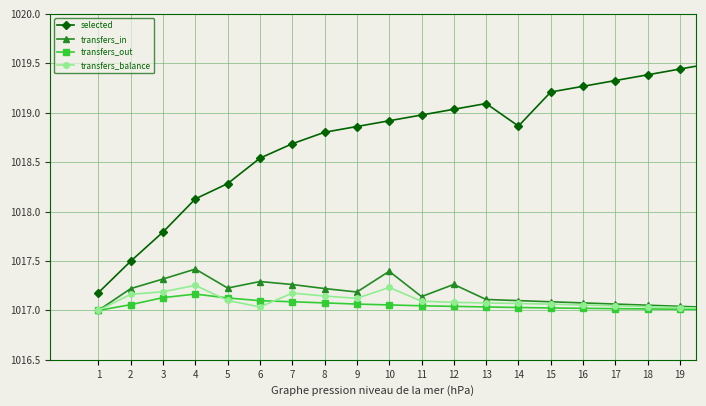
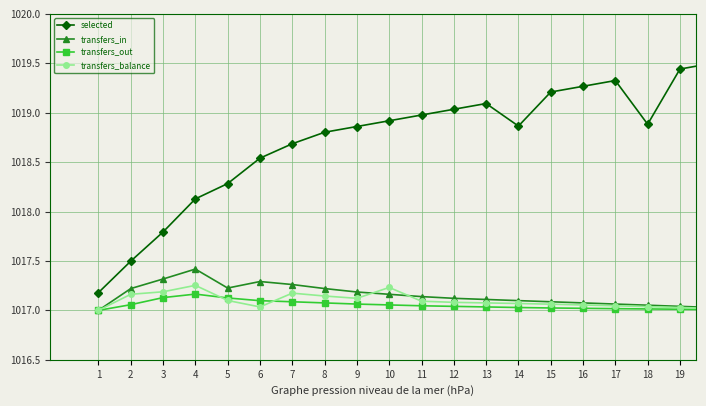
  {
    "selected": {
      "1": 1017.2,
      "2": 1017.5,
      "3": 1017.8,
      "4": 1018.1,
      "5": 1018.3,
      "6": 1018.5,
      "7": 1018.7,
      "8": 1018.8,
      "9": 1018.9,
      "10": 1018.9,
      "11": 1019.0,
      "12": 1019.0,
      "13": 1019.1,
      "14": 1018.9,
      "15": 1019.2,
      "16": 1019.3,
      "17": 1019.3,
-     "18": 1019.4,
+     "18": 1018.9,
      "19": 1019.4
    },
    "transfers_in": {
      "2": 1017.2,
      "3": 1017.3,
      "4": 1017.4,
      "5": 1017.2,
      "6": 1017.3,
      "7": 1017.3,
      "8": 1017.2,
      "9": 1017.2,
-     "10": 1017.4,
+     "10": 1017.2,
      "11": 1017.1,
-     "12": 1017.3,
+     "12": 1017.1,
      "13": 1017.1,
      "14": 1017.1
    },
    "transfers_out": {
      "2": 1017.1,
      "3": 1017.1,
      "4": 1017.2,
      "6": 1017.1,
      "7": 1017.1,
      "8": 1017.1,
      "9": 1017.1,
      "10": 1017.1,
      "11": 1017.0,
      "12": 1017.0,
      "13": 1017.0,
      "14": 1017.0,
      "15": 1017.0,
      "16": 1017.0,
      "17": 1017.0
    },
    "transfers_balance": {
      "2": 1017.2,
      "3": 1017.2,
      "4": 1017.3,
      "6": 1017.0,
      "7": 1017.2,
      "8": 1017.1,
      "9": 1017.1,
      "10": 1017.2,
      "11": 1017.1,
      "12": 1017.1,
      "13": 1017.1,
      "14": 1017.1
    }
  }
